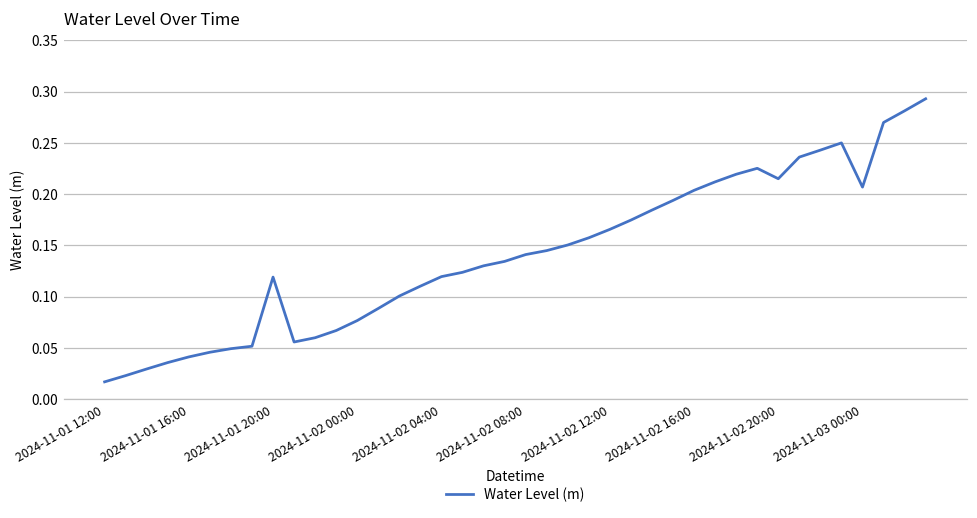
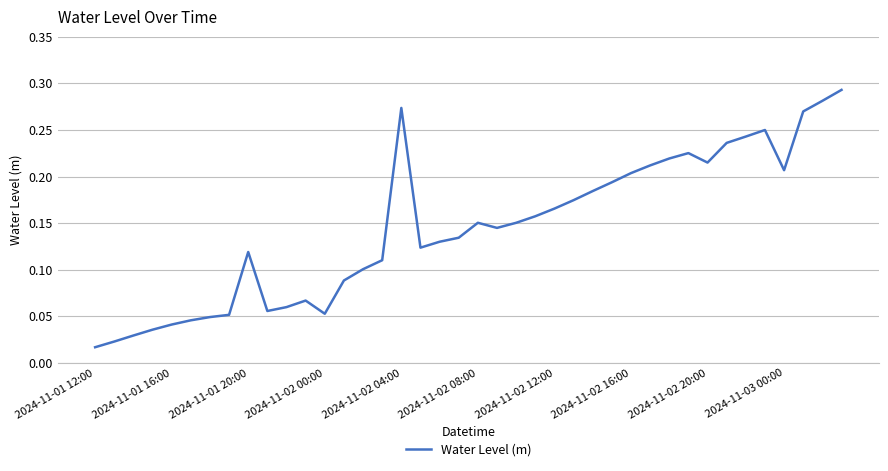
  {
    "2024-11-01 12:00": 0.02,
    "2024-11-01 16:00": 0.04,
    "2024-11-01 20:00": 0.12,
-   "2024-11-02 00:00": 0.08,
-   "2024-11-02 04:00": 0.12,
-   "2024-11-02 08:00": 0.14,
+   "2024-11-02 00:00": 0.05,
+   "2024-11-02 04:00": 0.27,
+   "2024-11-02 08:00": 0.15,
    "2024-11-02 12:00": 0.17,
    "2024-11-02 16:00": 0.20,
    "2024-11-02 20:00": 0.21,
    "2024-11-03 00:00": 0.21
  }
